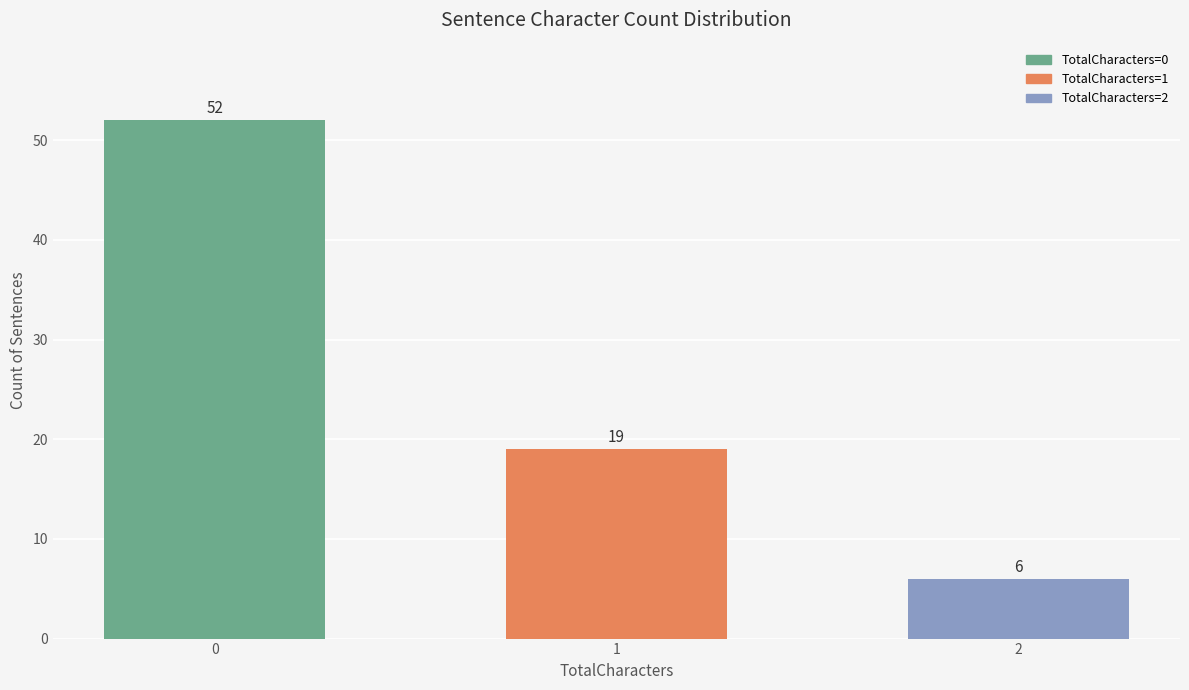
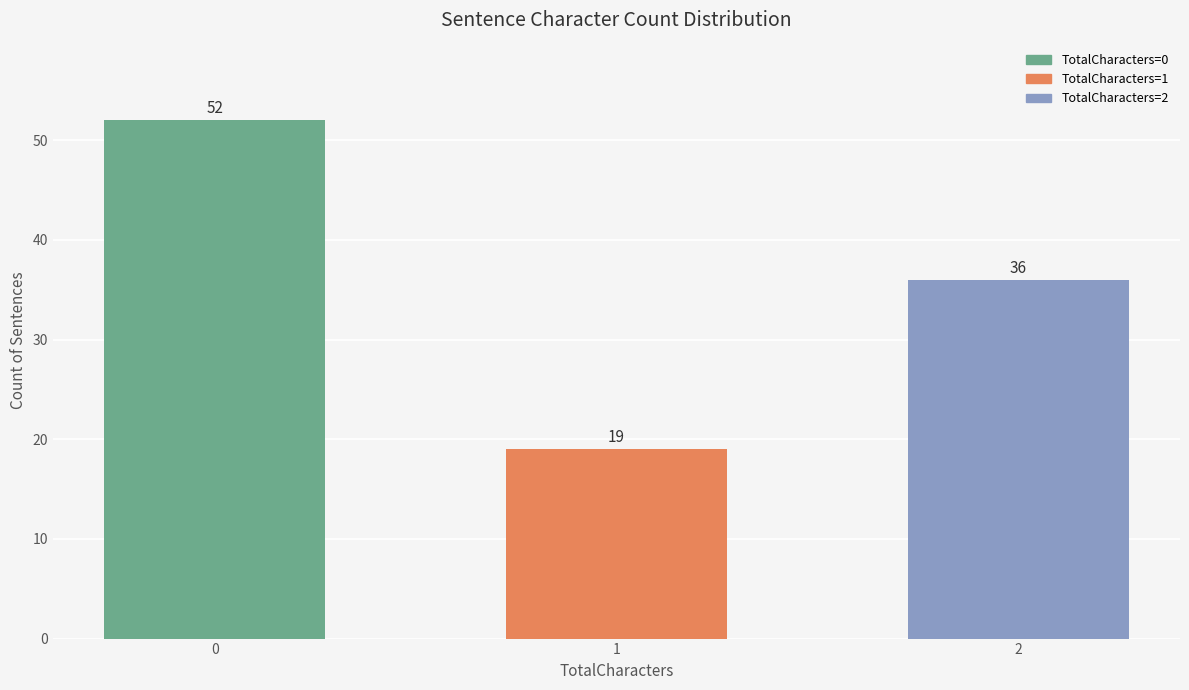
  {
    "0": 52,
    "1": 19,
-   "2": 6
+   "2": 36
  }
